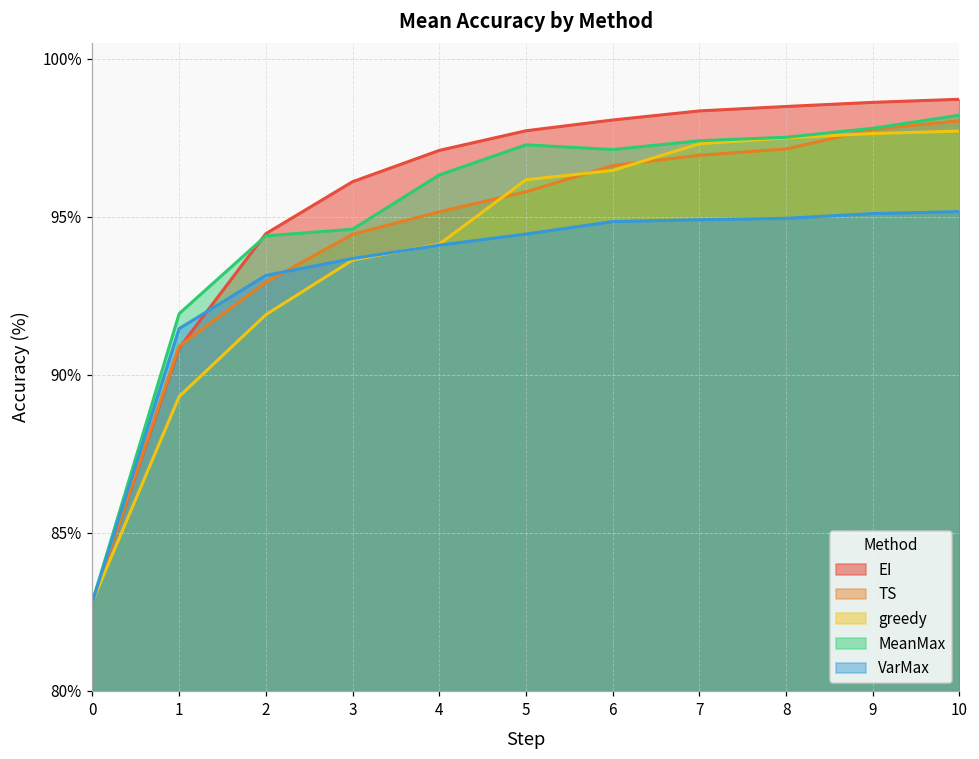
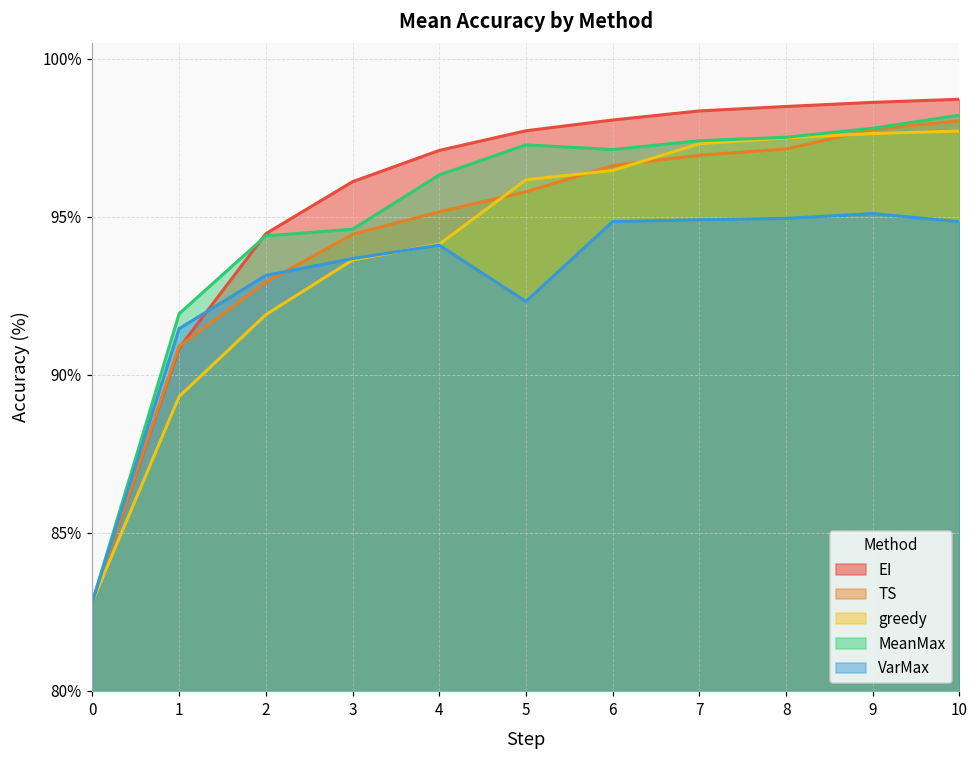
  {
    "MeanMax": {
      "1": "91.9%",
      "3": "94.6%",
      "4": "96.3%",
      "5": "97.3%",
      "6": "97.1%",
      "7": "97.4%",
      "10": "98.2%"
    },
    "VarMax": {
      "1": "91.5%",
      "2": "93.1%",
-     "5": "94.5%",
+     "5": "92.3%",
      "6": "94.8%",
      "7": "94.9%",
      "8": "94.9%",
      "9": "95.1%",
-     "10": "95.2%"
+     "10": "94.8%"
    }
  }
